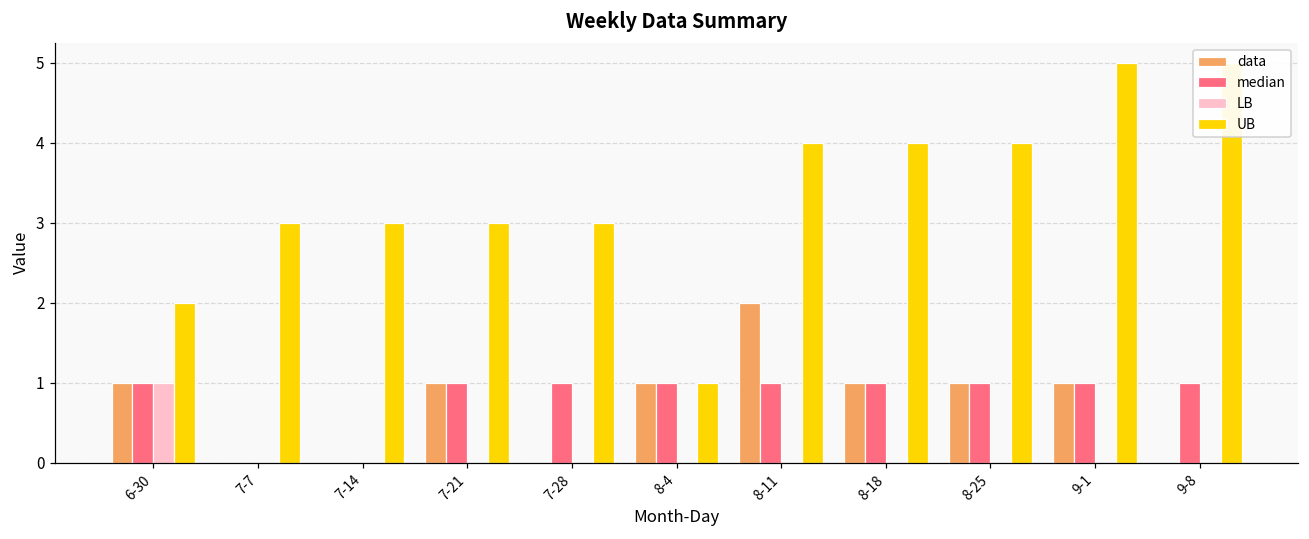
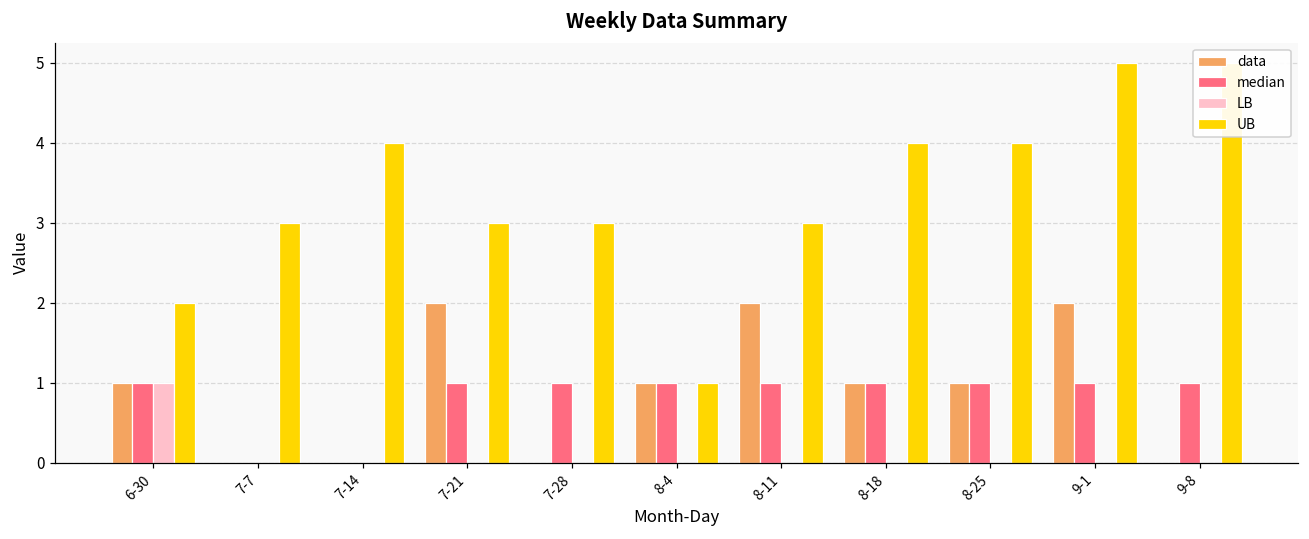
  {
    "data": {
      "6-30": 1,
      "7-7": 0,
      "7-14": 0,
-     "7-21": 1,
+     "7-21": 2,
      "7-28": 0,
      "8-4": 1,
      "8-11": 2,
      "8-18": 1,
      "8-25": 1,
-     "9-1": 1,
+     "9-1": 2,
      "9-8": 0
    },
    "median": {
      "6-30": 1,
      "7-7": 0,
      "7-14": 0,
      "7-21": 1,
      "7-28": 1,
      "8-4": 1,
      "8-11": 1,
      "8-18": 1,
      "8-25": 1,
      "9-1": 1,
      "9-8": 1
    },
    "LB": {
      "6-30": 1,
      "7-7": 0,
      "7-14": 0,
      "7-21": 0,
      "7-28": 0,
      "8-4": 0,
      "8-11": 0,
      "8-18": 0,
      "8-25": 0,
      "9-1": 0,
      "9-8": 0
    },
    "UB": {
      "6-30": 2,
      "7-7": 3,
-     "7-14": 3,
+     "7-14": 4,
      "7-21": 3,
      "7-28": 3,
      "8-4": 1,
-     "8-11": 4,
+     "8-11": 3,
      "8-18": 4,
      "8-25": 4,
      "9-1": 5
    }
  }
